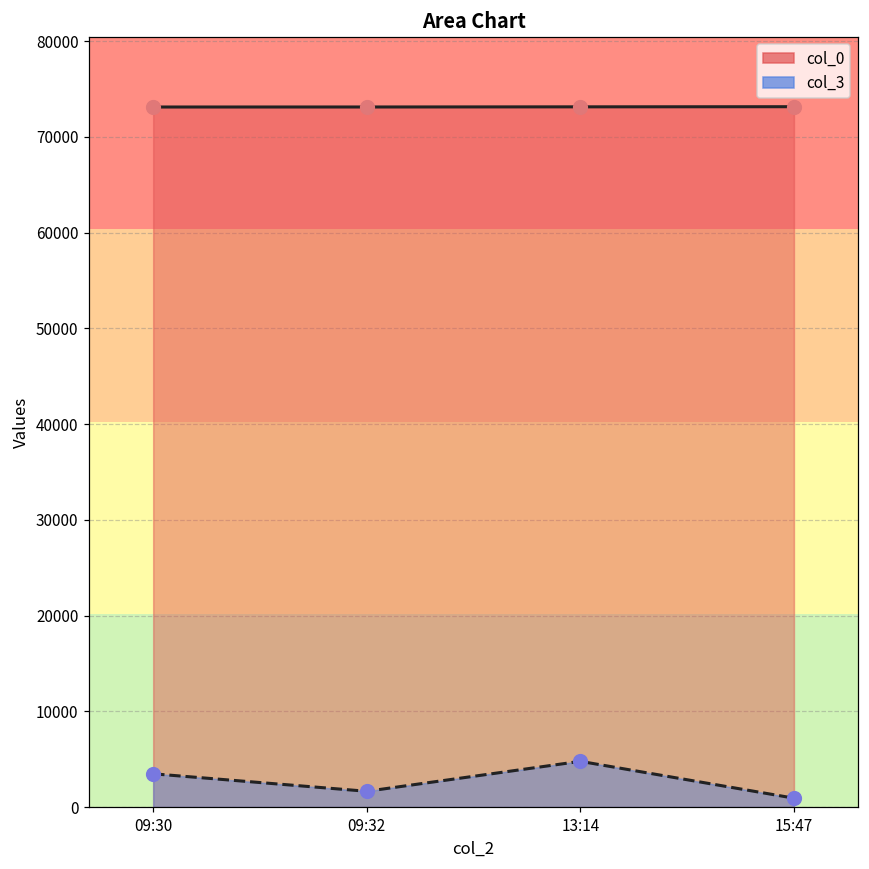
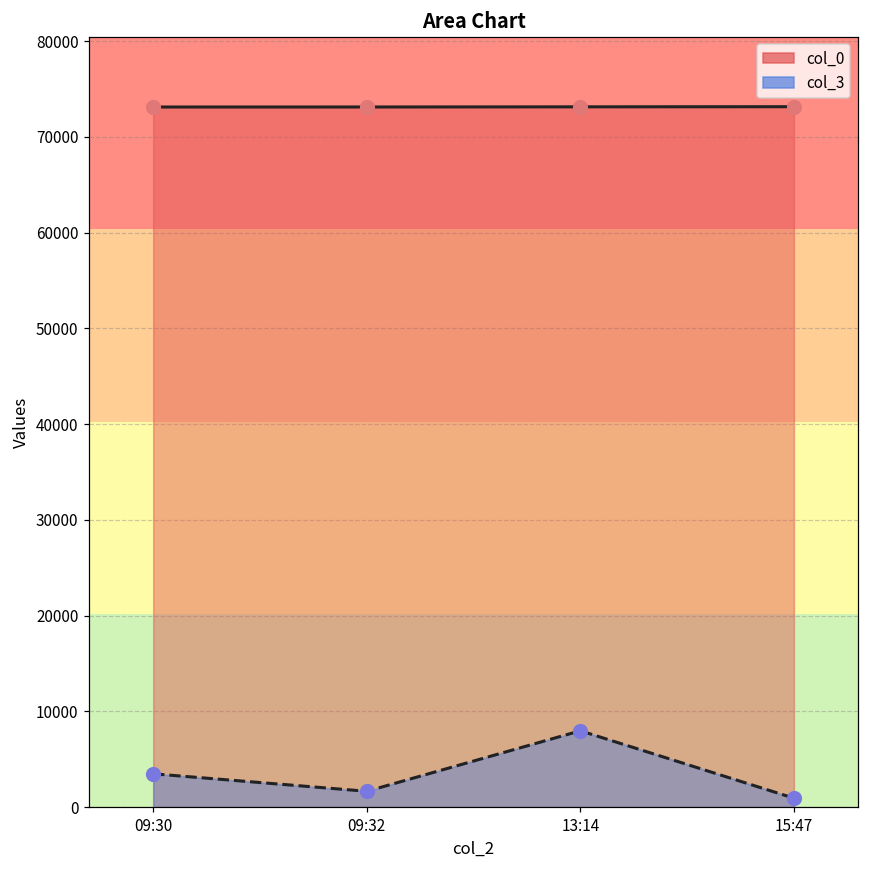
  {
    "col_0": {
      "09:30": 73000,
      "09:32": 73000,
      "13:14": 73000,
      "15:47": 73000
    },
    "col_3": {
      "09:30": 3000,
      "09:32": 2000,
-     "13:14": 5000,
+     "13:14": 8000,
      "15:47": 1000
    }
  }
